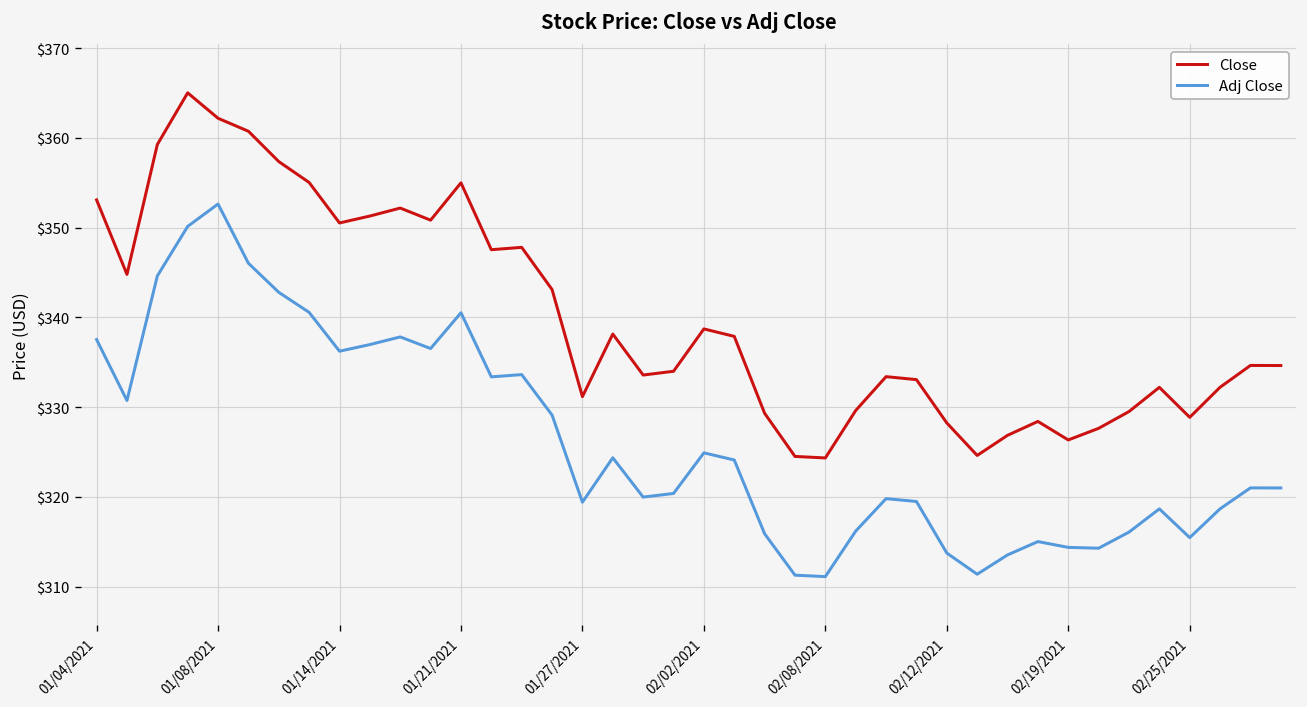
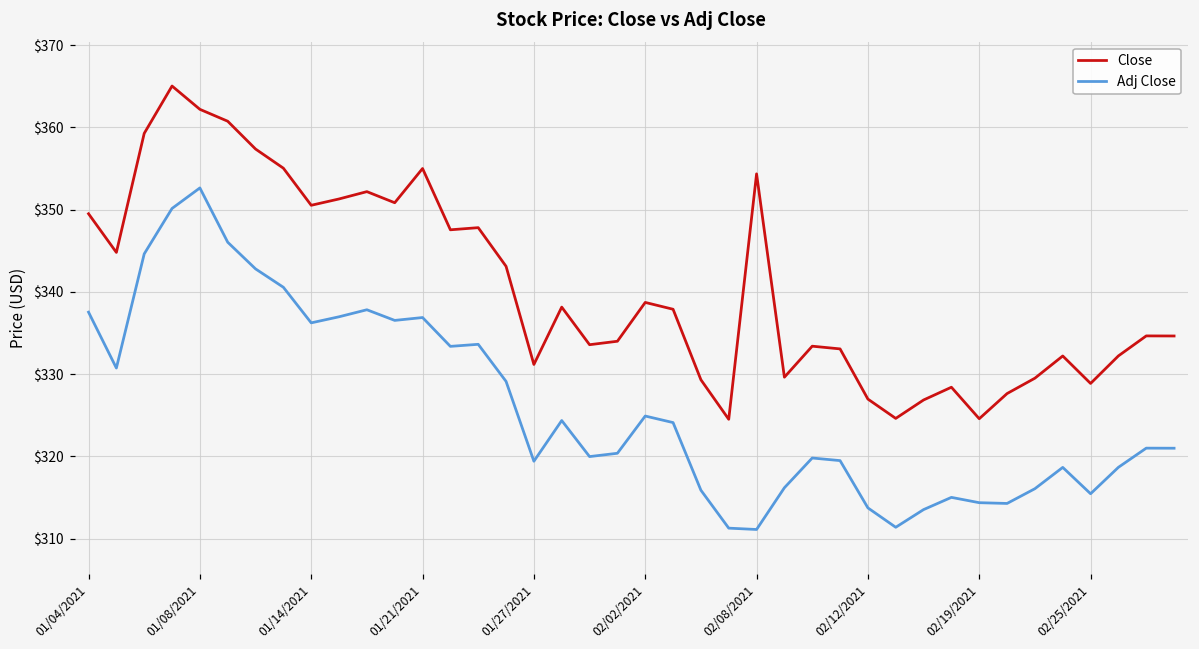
  {
    "Close": {
-     "01/04/2021": "$353",
+     "01/04/2021": "$350",
      "01/08/2021": "$362",
      "01/14/2021": "$351",
      "01/21/2021": "$355",
      "01/27/2021": "$331",
      "02/02/2021": "$339",
-     "02/08/2021": "$324",
-     "02/12/2021": "$328",
-     "02/19/2021": "$326",
+     "02/08/2021": "$354",
+     "02/12/2021": "$327",
+     "02/19/2021": "$325",
      "02/25/2021": "$329"
    },
    "Adj Close": {
      "01/04/2021": "$338",
      "01/08/2021": "$353",
      "01/14/2021": "$336",
-     "01/21/2021": "$341",
+     "01/21/2021": "$337",
      "01/27/2021": "$319",
      "02/02/2021": "$325",
      "02/08/2021": "$311",
      "02/12/2021": "$314",
      "02/19/2021": "$314",
      "02/25/2021": "$315"
    }
  }
